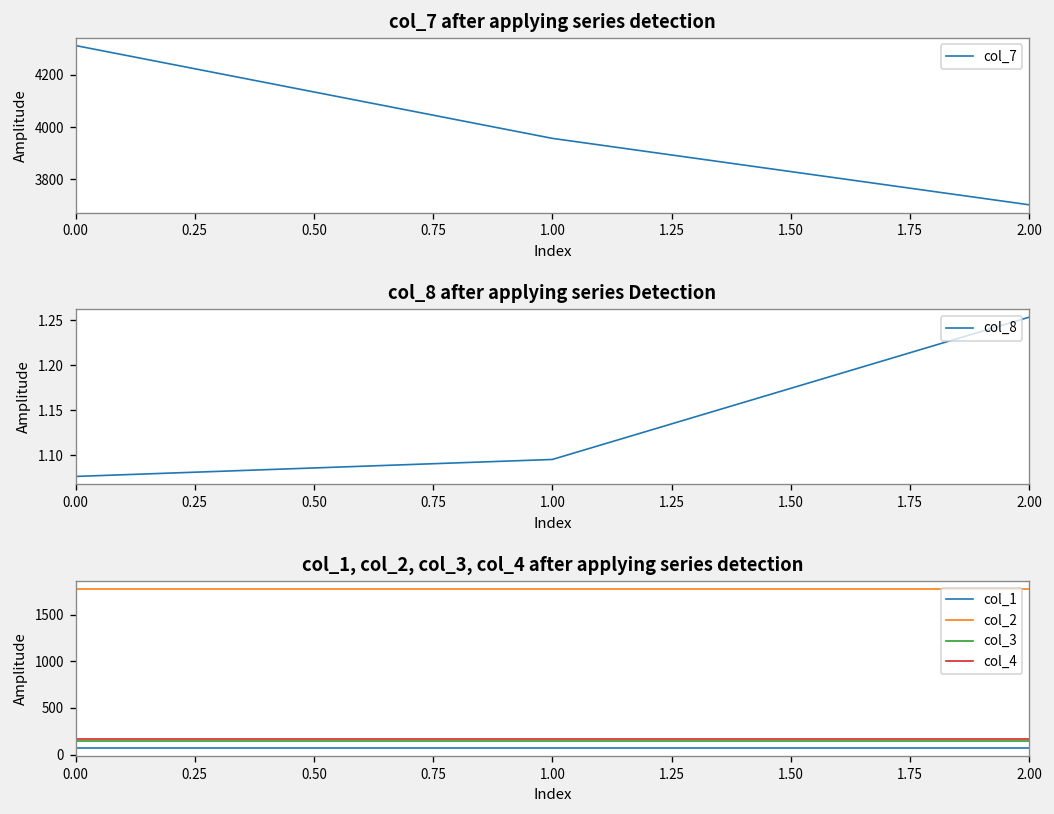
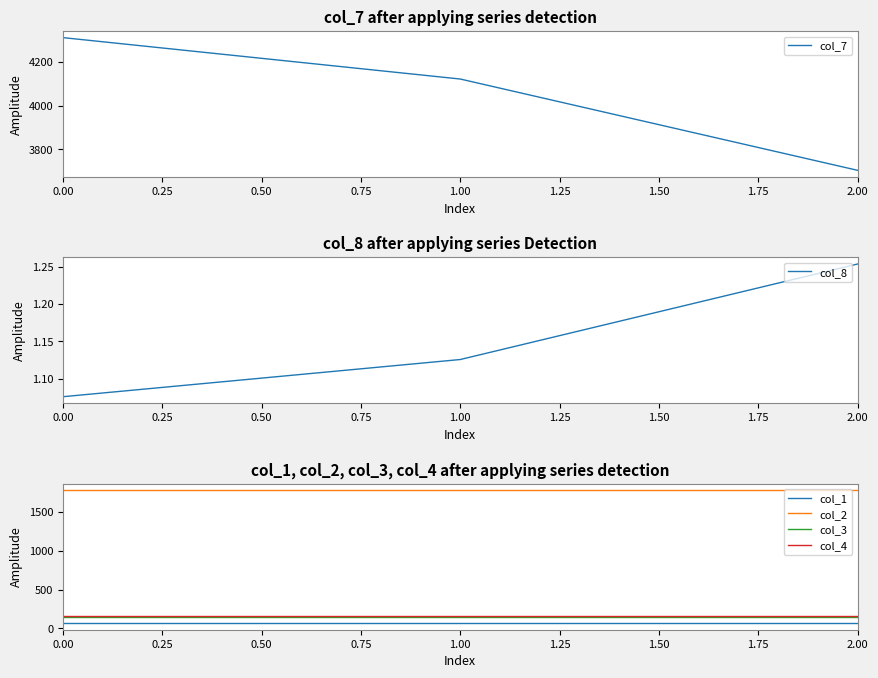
  {
    "col_7 after applying series detection": {
      "0.00": 4310,
-     "1.00": 3960,
+     "1.00": 4120,
      "2.00": 3700
    },
    "col_8 after applying series Detection": {
      "0.00": 1.08,
-     "1.00": 1.10,
+     "1.00": 1.13,
      "2.00": 1.25
    },
    "col_1, col_2, col_3, col_4 after applying series detection": {
      "col_1": {
        "0.00": 100,
        "1.00": 100,
        "2.00": 100
      },
      "col_2": {
        "0.00": 1800,
        "1.00": 1800,
        "2.00": 1800
      }
    }
  }
